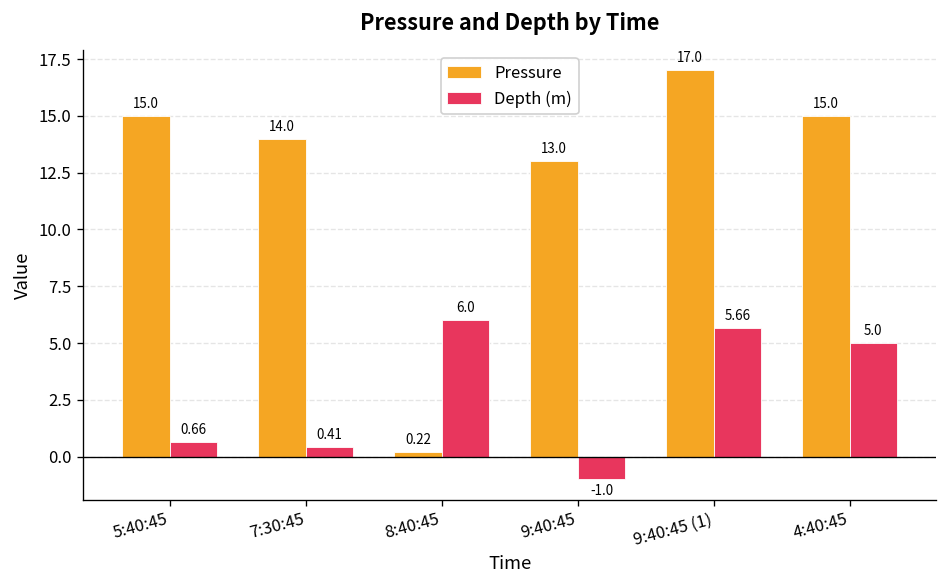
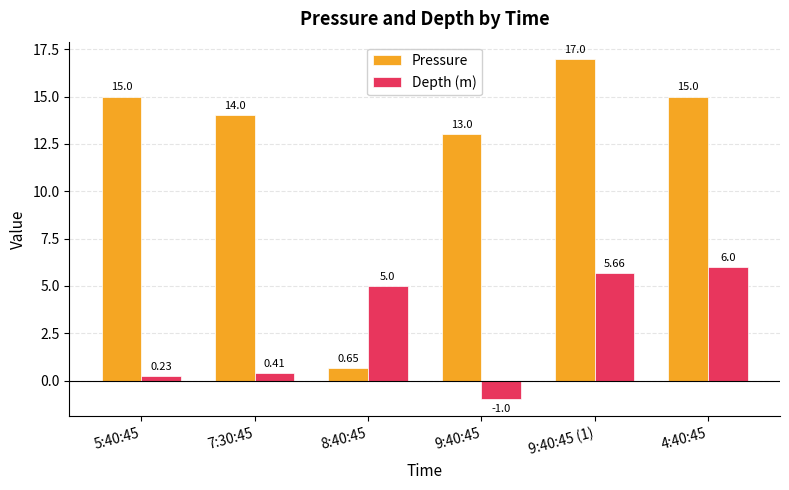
  {
    "Pressure": {
      "5:40:45": 15.0,
      "7:30:45": 14.0,
-     "8:40:45": 0.22,
+     "8:40:45": 0.65,
      "9:40:45": 13.0,
      "9:40:45 (1)": 17.0,
      "4:40:45": 15.0
    },
    "Depth (m)": {
-     "5:40:45": 0.66,
+     "5:40:45": 0.23,
      "7:30:45": 0.41,
-     "8:40:45": 6.0,
+     "8:40:45": 5.0,
      "9:40:45": -1.0,
      "9:40:45 (1)": 5.66,
-     "4:40:45": 5.0
+     "4:40:45": 6.0
    }
  }
